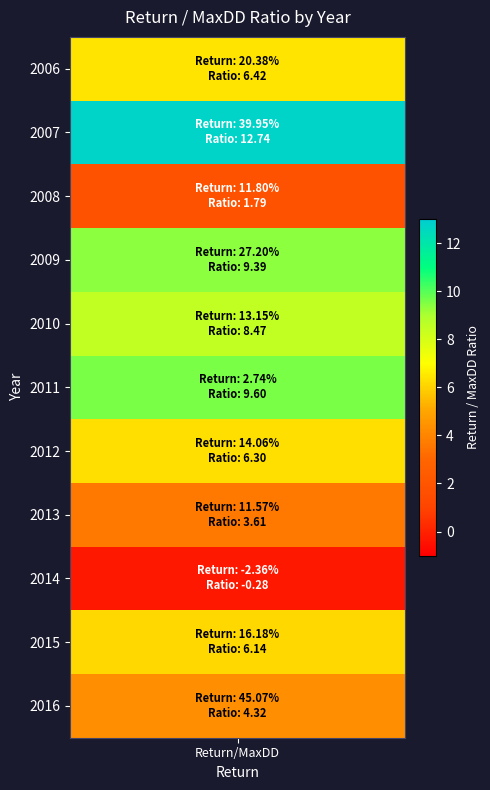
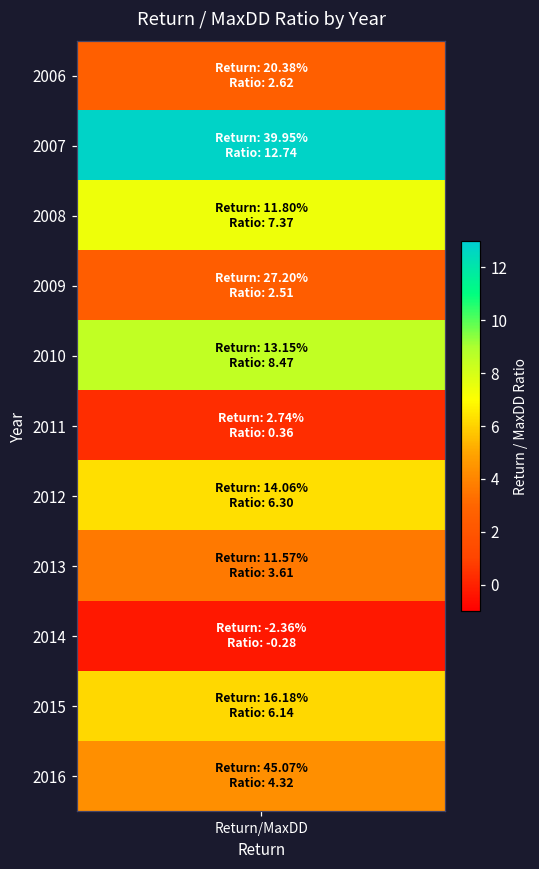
  {
    "2006": {
-     "Return/MaxDD": 6.42
+     "Return/MaxDD": 2.62
    },
    "2008": {
-     "Return/MaxDD": 1.79
+     "Return/MaxDD": 7.37
    },
    "2009": {
-     "Return/MaxDD": 9.39
+     "Return/MaxDD": 2.51
    },
    "2011": {
-     "Return/MaxDD": 9.60
+     "Return/MaxDD": 0.36
    }
  }
